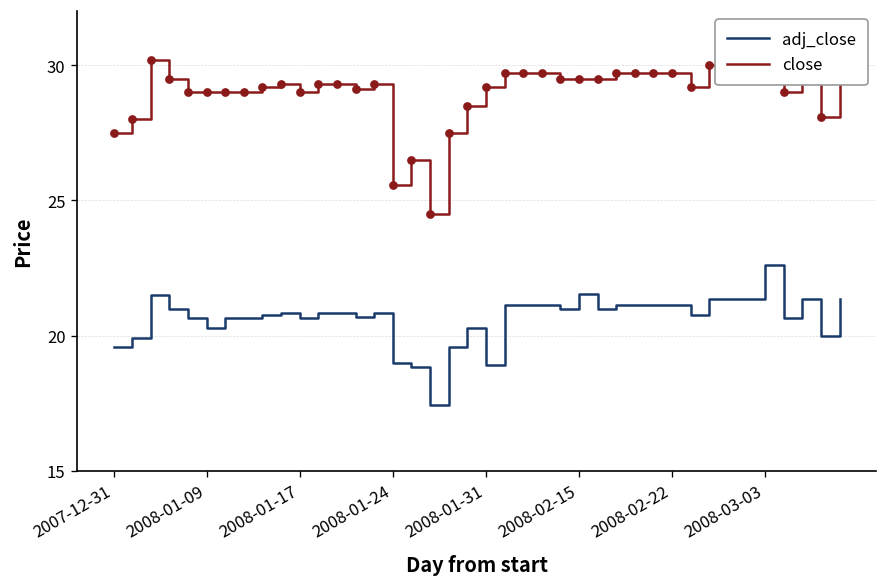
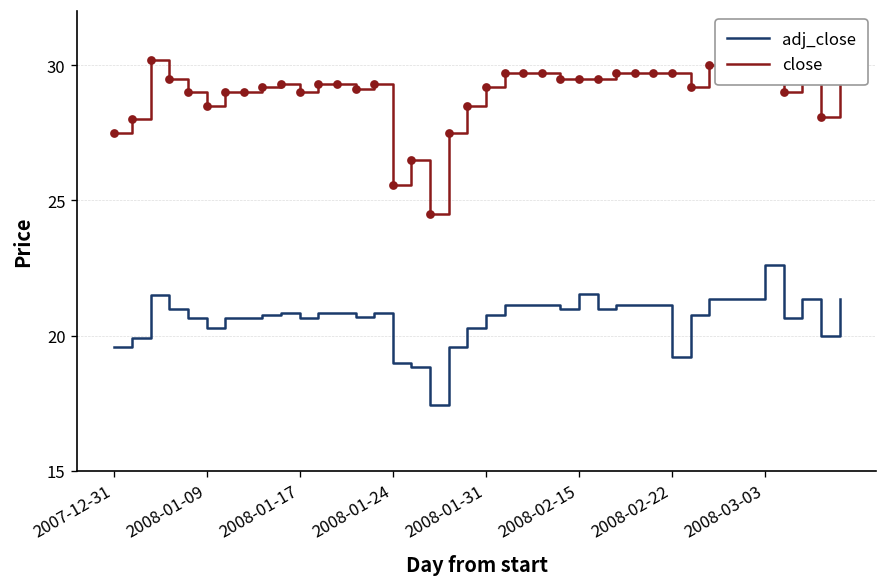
  {
    "adj_close": {
      "2007-12-31": 19.6,
      "2008-01-09": 20.3,
      "2008-01-17": 20.6,
      "2008-01-24": 19.0,
-     "2008-01-31": 18.9,
+     "2008-01-31": 20.8,
      "2008-02-15": 21.6,
-     "2008-02-22": 21.1,
+     "2008-02-22": 19.2,
      "2008-03-03": 22.6
    },
    "close": {
      "2007-12-31": 27.5,
-     "2008-01-09": 29.0,
+     "2008-01-09": 28.5,
      "2008-01-17": 29.0,
      "2008-01-24": 25.6,
      "2008-01-31": 29.2,
      "2008-02-15": 29.5,
      "2008-02-22": 29.7
    }
  }
